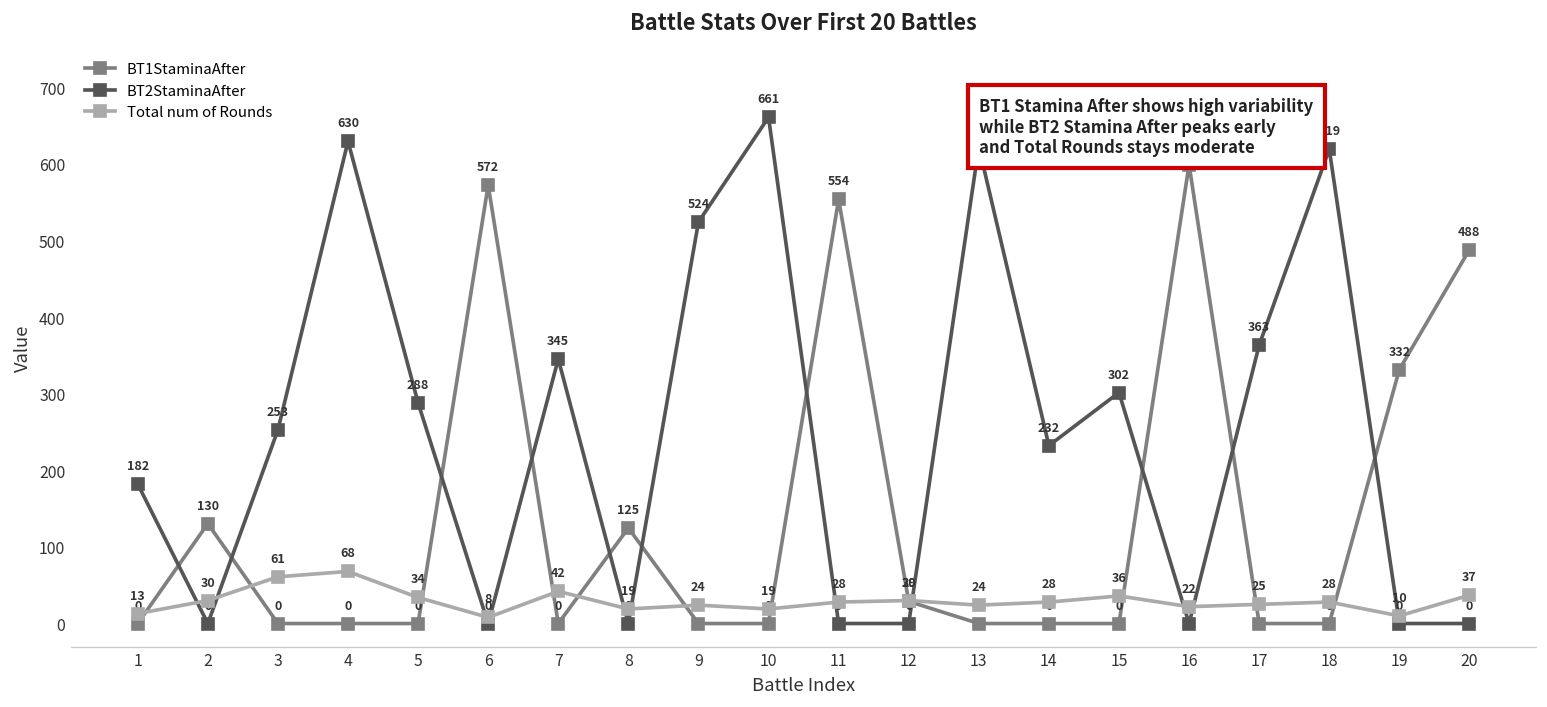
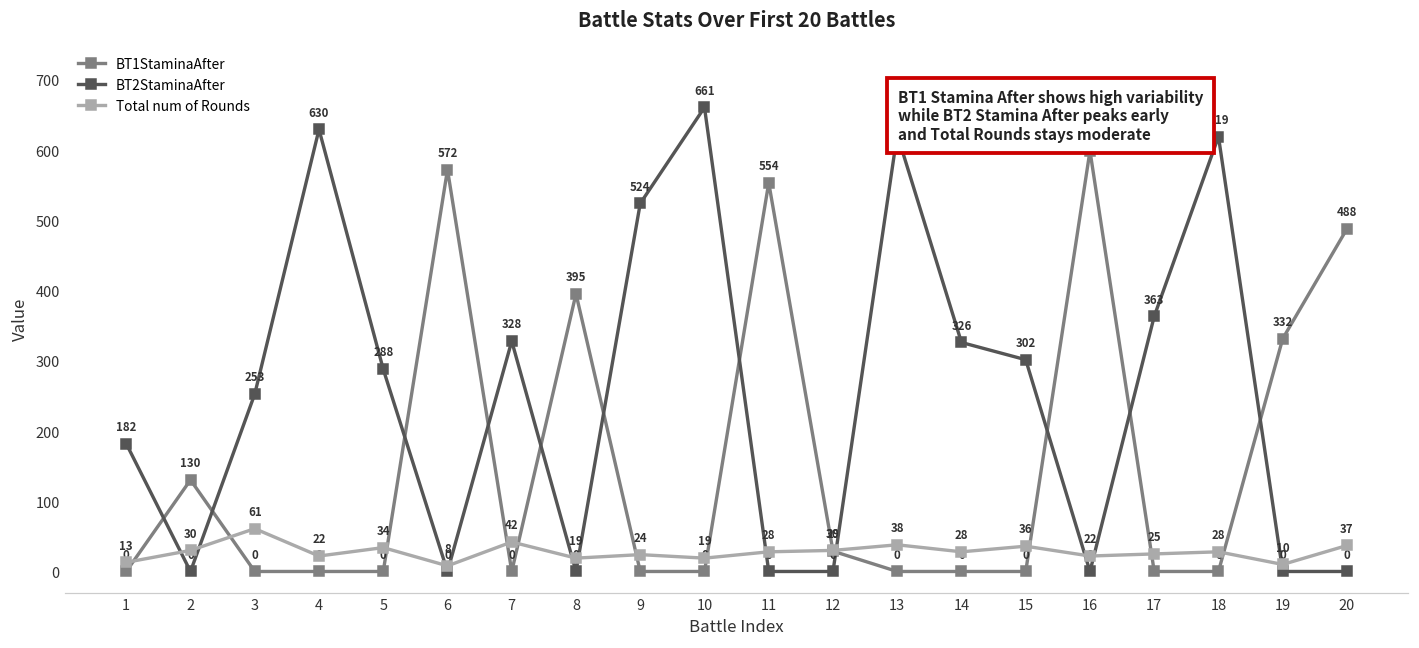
  {
    "BT1StaminaAfter": {
      "2": 130,
      "3": 0,
      "6": 572,
      "7": 0,
-     "8": 125,
+     "8": 395,
      "11": 554,
      "13": 0,
      "15": 0,
      "19": 332,
      "20": 488
    },
    "BT2StaminaAfter": {
      "1": 182,
      "3": 253,
      "4": 630,
      "5": 288,
-     "7": 345,
+     "7": 328,
      "9": 524,
      "10": 661,
-     "14": 232,
+     "14": 326,
      "15": 302,
      "17": 363,
      "20": 0
    },
    "Total num of Rounds": {
      "1": 13,
      "2": 30,
      "3": 61,
-     "4": 68,
+     "4": 22,
      "5": 34,
      "7": 42,
      "8": 19,
      "9": 24,
      "10": 19,
      "11": 28,
-     "13": 24,
+     "13": 38,
      "14": 28,
      "15": 36,
      "16": 22,
      "17": 25,
      "18": 28,
      "20": 37
    }
  }
